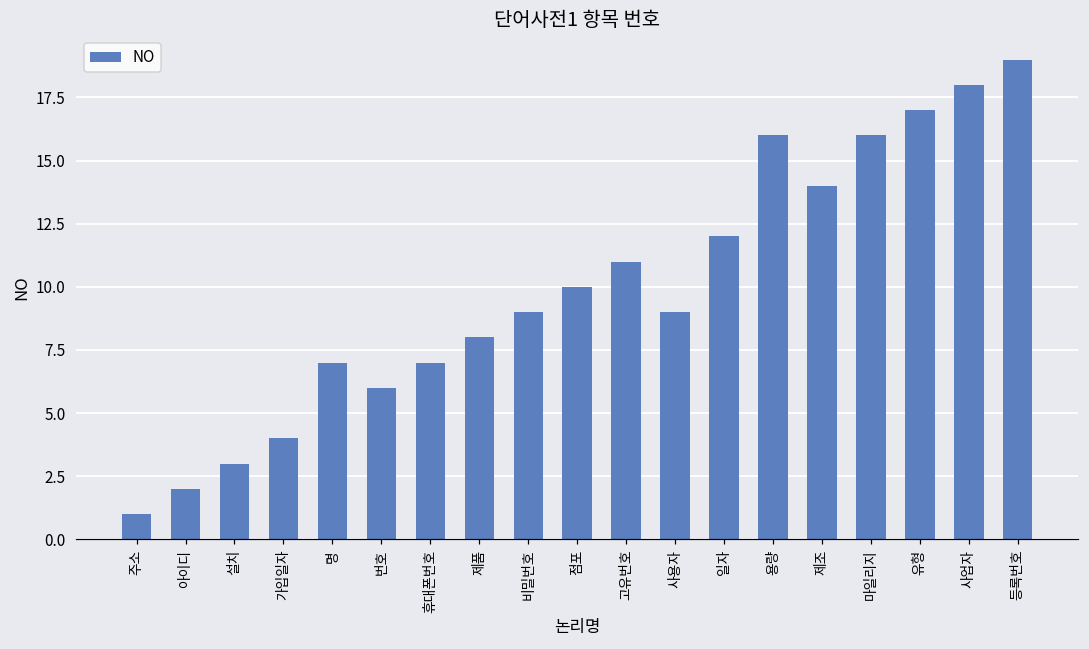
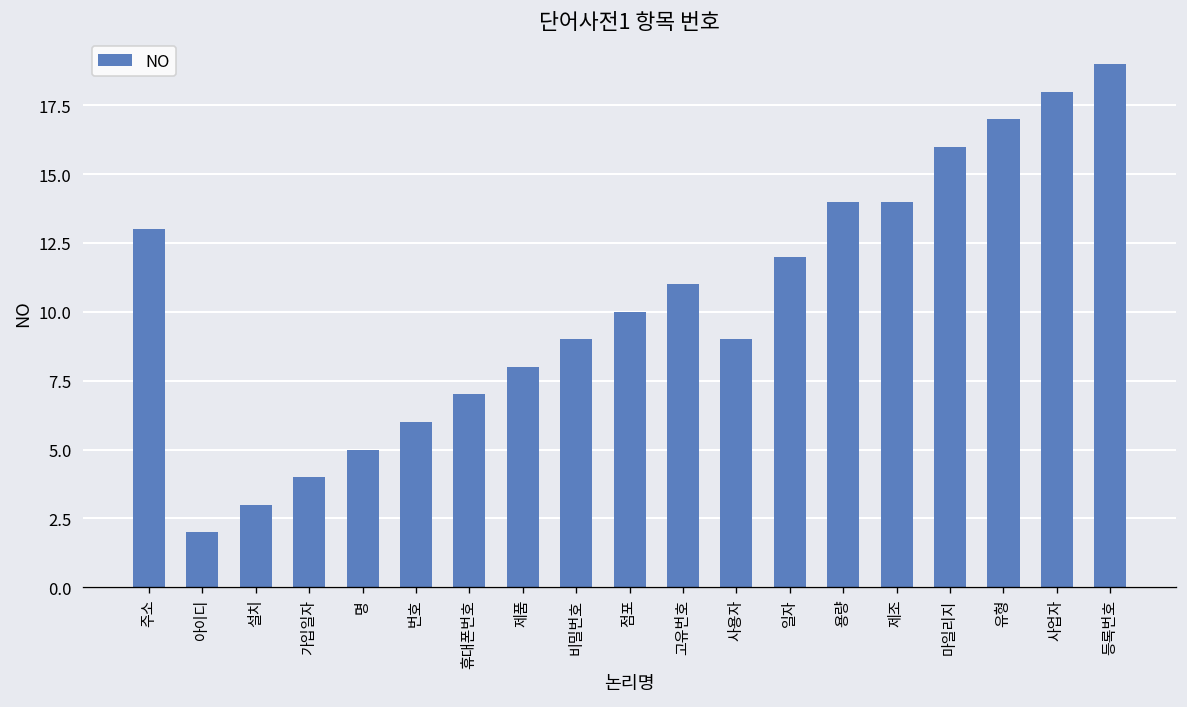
  {
-   "주소": 1,
+   "주소": 13,
    "아이디": 2,
    "설치": 3,
    "가입일자": 4,
-   "명": 7,
+   "명": 5,
    "번호": 6,
    "휴대폰번호": 7,
    "제품": 8,
    "비밀번호": 9,
    "점포": 10,
    "고유번호": 11,
    "사용자": 9,
    "일자": 12,
-   "용량": 16,
+   "용량": 14,
    "제조": 14,
    "마일리지": 16,
    "유형": 17,
    "사업자": 18,
    "등록번호": 19
  }
